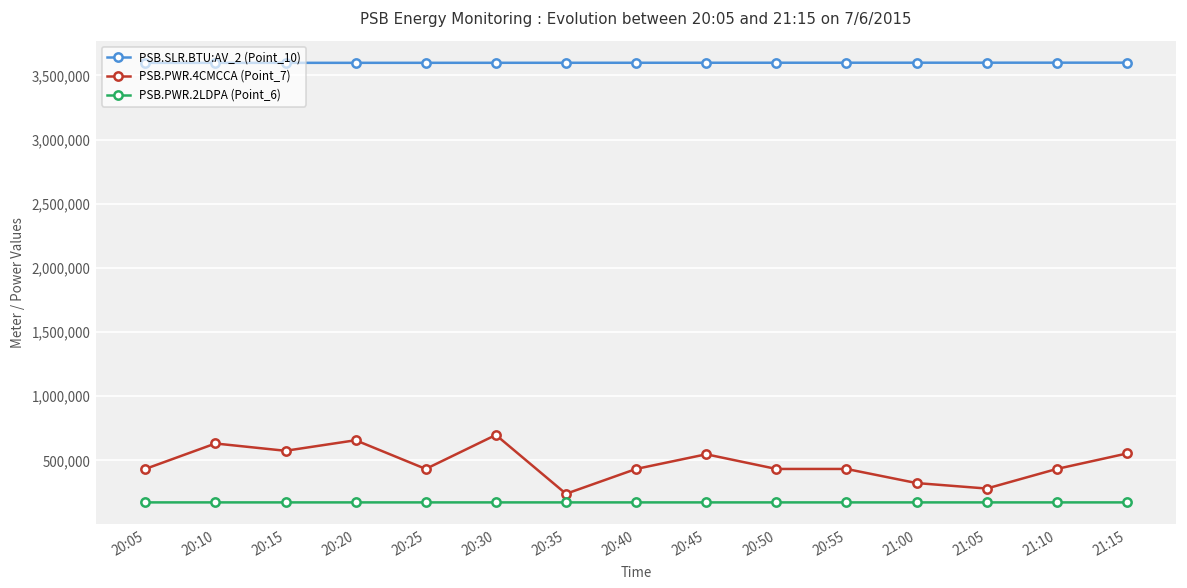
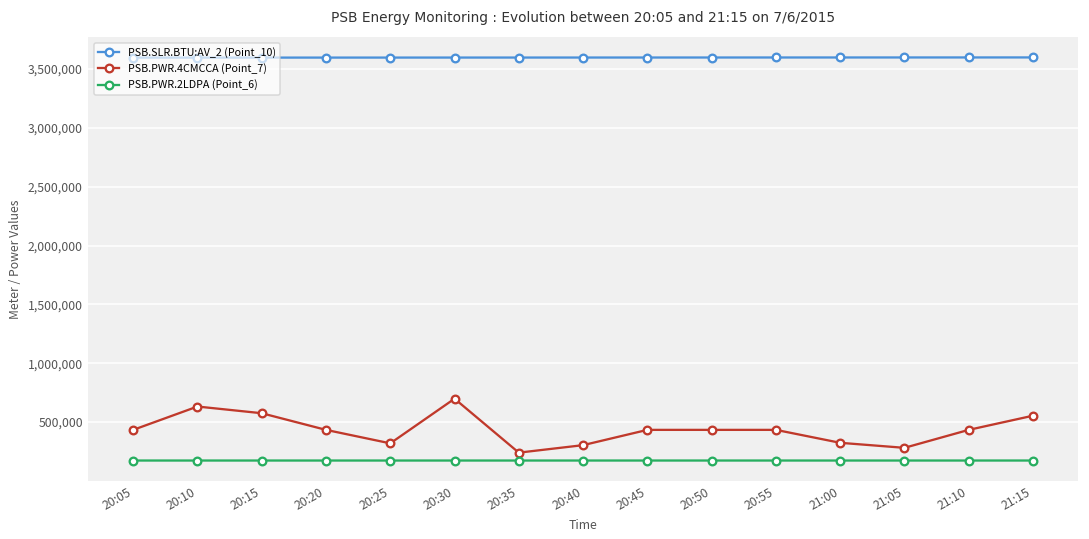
  {
    "PSB.SLR.BTU:AV_2 (Point_10)": {
      "20:20": "3,600,000",
      "20:25": "3,600,000",
      "20:30": "3,600,000",
      "20:35": "3,600,000",
      "20:40": "3,600,000",
      "20:45": "3,600,000",
      "20:50": "3,600,000",
      "20:55": "3,600,000",
      "21:00": "3,600,000",
      "21:05": "3,600,000",
      "21:10": "3,600,000",
      "21:15": "3,600,000"
    },
    "PSB.PWR.4CMCCA (Point_7)": {
      "20:05": "430,000",
      "20:10": "630,000",
      "20:15": "570,000",
-     "20:20": "660,000",
-     "20:25": "430,000",
+     "20:20": "430,000",
+     "20:25": "320,000",
      "20:30": "700,000",
      "20:35": "240,000",
-     "20:40": "430,000",
-     "20:45": "550,000",
+     "20:40": "300,000",
+     "20:45": "430,000",
      "20:50": "430,000",
      "20:55": "430,000",
      "21:00": "320,000",
      "21:05": "280,000",
      "21:10": "430,000",
      "21:15": "550,000"
    },
    "PSB.PWR.2LDPA (Point_6)": {
      "20:05": "170,000",
      "20:10": "170,000",
      "20:15": "170,000",
      "20:20": "170,000",
      "20:25": "170,000",
      "20:30": "170,000",
      "20:35": "170,000",
      "20:40": "170,000",
      "20:45": "170,000",
      "20:50": "170,000",
      "20:55": "170,000",
      "21:00": "170,000",
      "21:05": "170,000",
      "21:10": "170,000",
      "21:15": "170,000"
    }
  }
